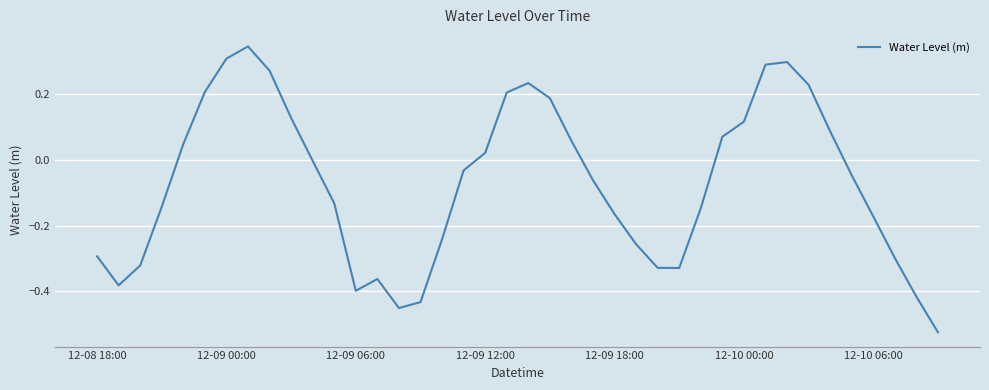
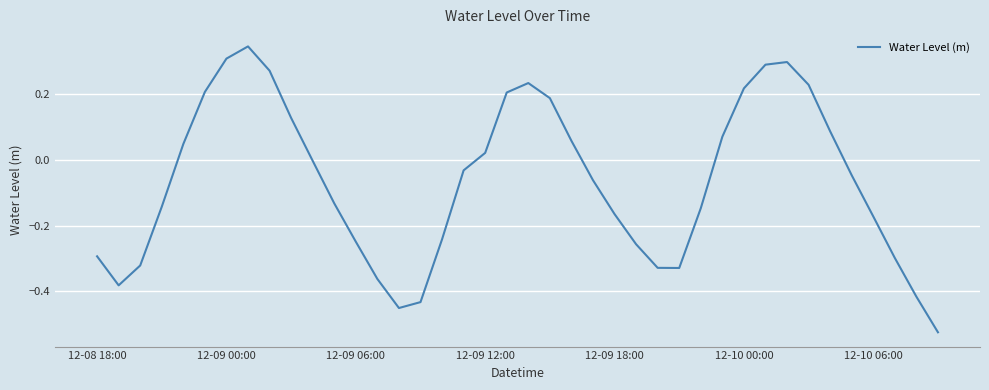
  {
    "12-08 18:00": -0.29,
    "12-09 00:00": 0.31,
-   "12-09 06:00": -0.40,
+   "12-09 06:00": -0.25,
    "12-09 12:00": 0.02,
    "12-09 18:00": -0.17,
-   "12-10 00:00": 0.12,
+   "12-10 00:00": 0.22,
    "12-10 06:00": -0.17
  }
